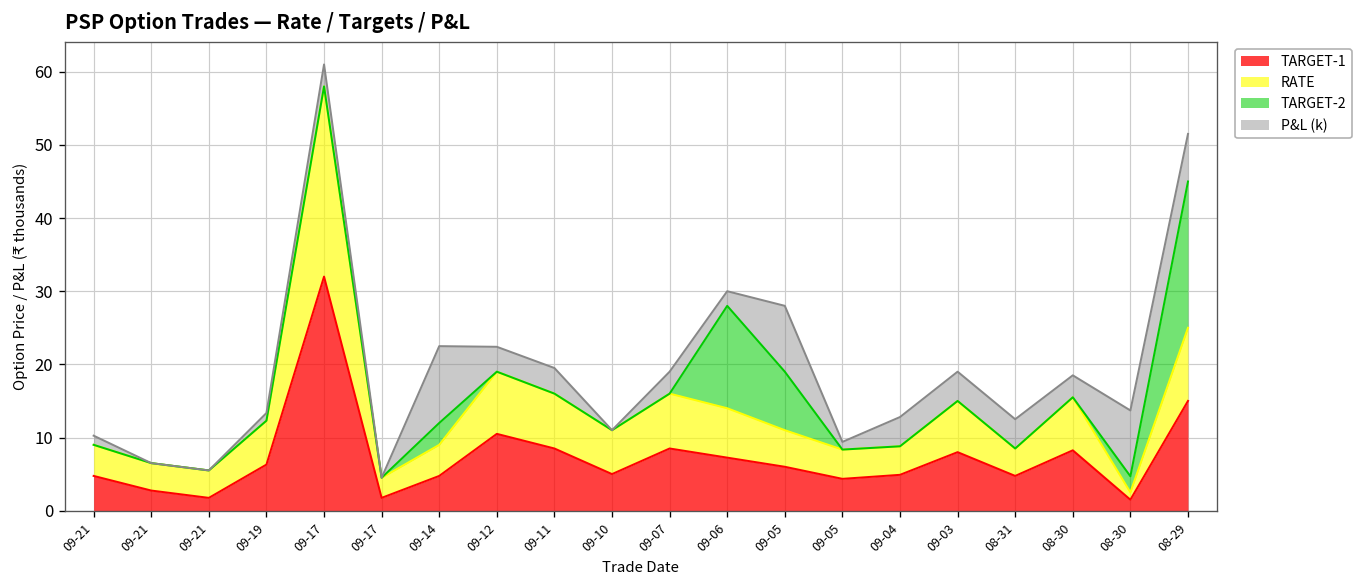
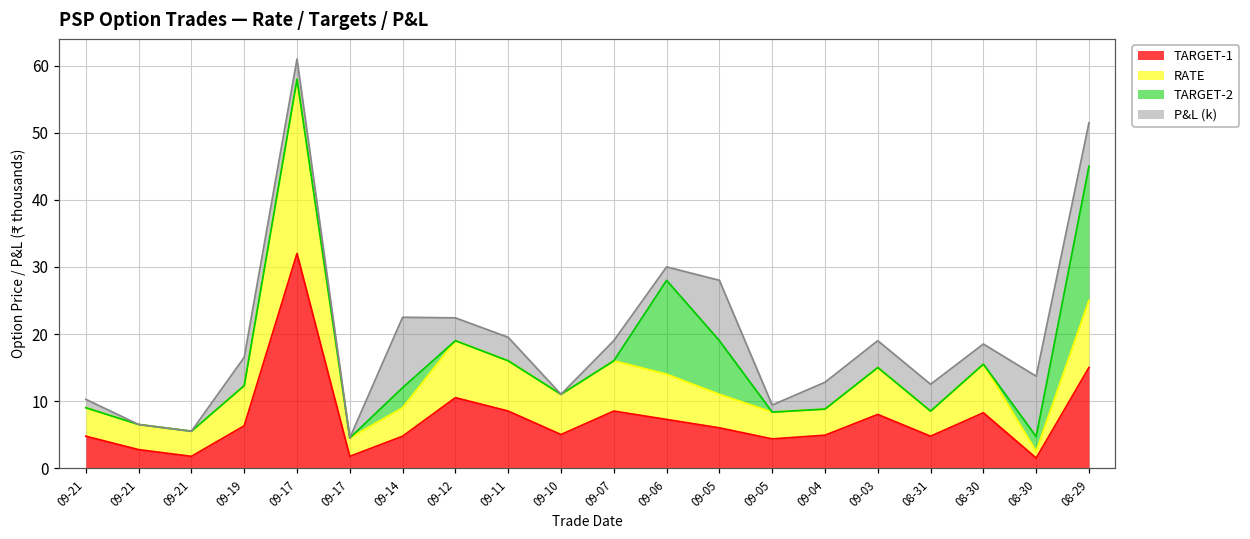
  {
    "TARGET-1": {
      "09-19": 6,
      "09-14": 5,
      "09-12": 11,
      "09-11": 9,
      "09-10": 5,
      "09-07": 9,
      "09-06": 7,
      "09-04": 5,
      "09-03": 8,
      "08-31": 5,
      "08-29": 15
    },
    "RATE": {
      "09-14": 4,
      "09-06": 7,
      "08-29": 10
    },
    "TARGET-2": {
      "09-14": 3,
      "09-06": 14,
      "08-29": 20
    },
    "P&L (k)": {
-     "09-19": 1,
+     "09-19": 4,
      "09-14": 11,
      "09-12": 3,
      "09-11": 4,
      "09-07": 3,
      "09-06": 2,
      "09-04": 4,
      "09-03": 4,
      "08-31": 4,
      "08-29": 7
    }
  }
